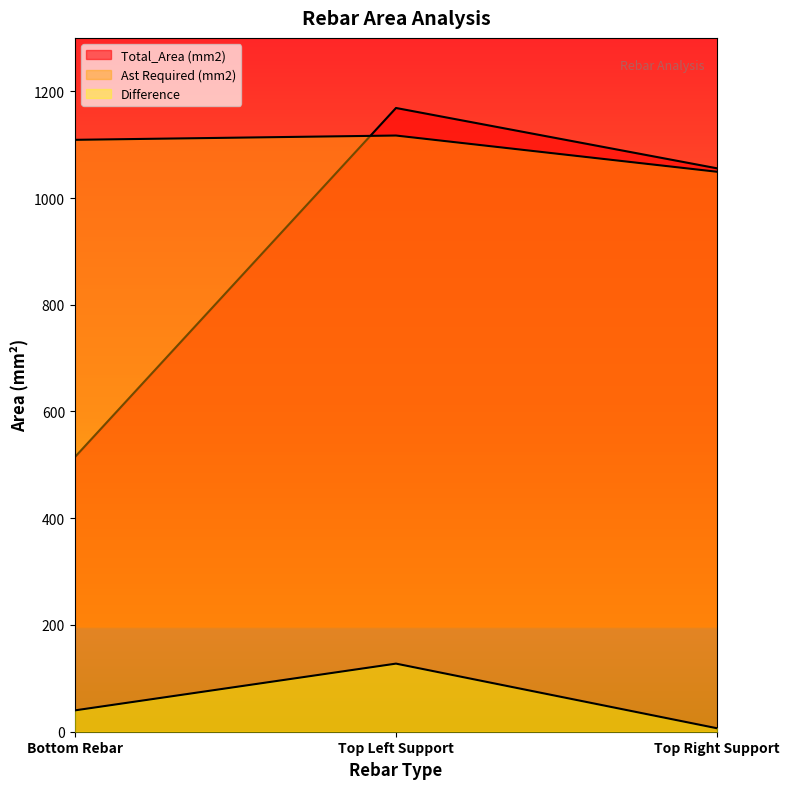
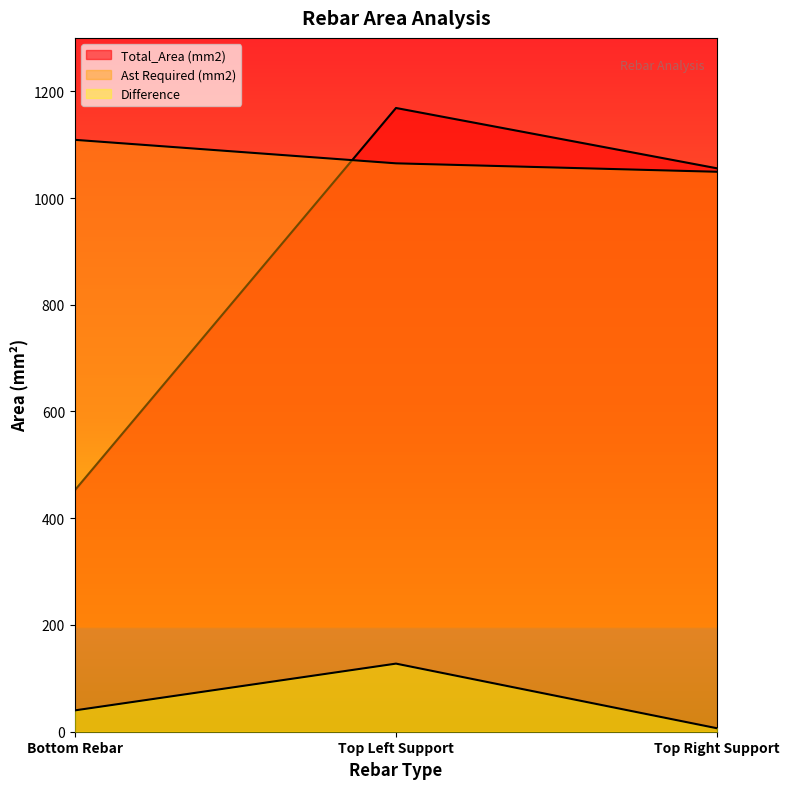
  {
    "Total_Area (mm2)": {
-     "Bottom Rebar": 510,
+     "Bottom Rebar": 450,
      "Top Left Support": 1170,
      "Top Right Support": 1060
    },
    "Ast Required (mm2)": {
      "Bottom Rebar": 1110,
-     "Top Left Support": 1120,
+     "Top Left Support": 1060,
      "Top Right Support": 1050
    },
    "Difference": {
      "Bottom Rebar": 40,
      "Top Left Support": 130,
      "Top Right Support": 10
    }
  }
